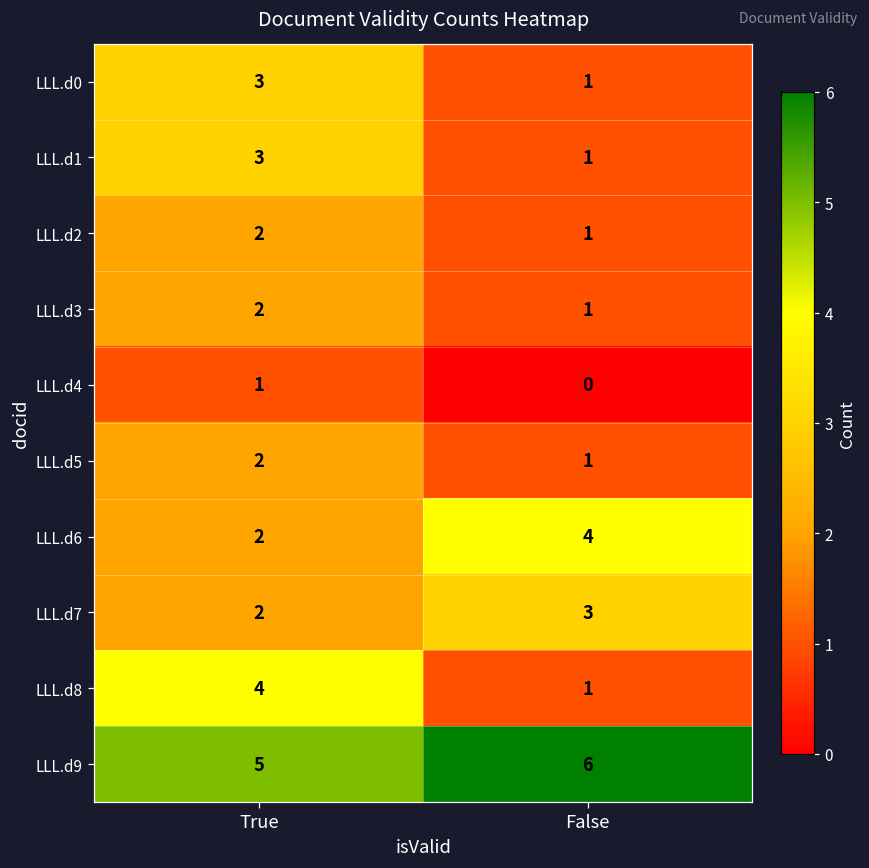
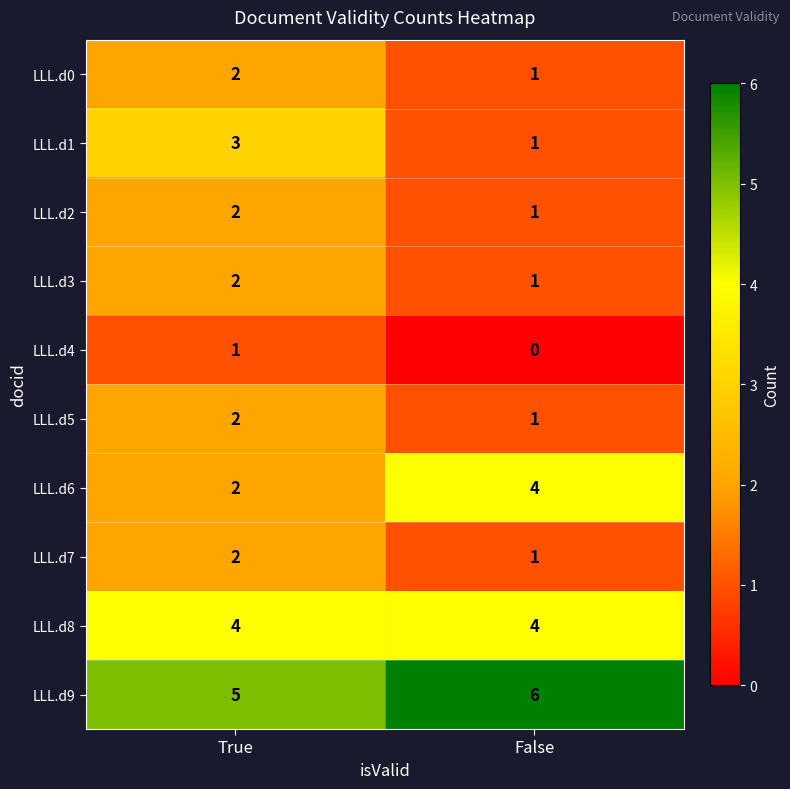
  {
    "LLL.d0": {
-     "True": 3,
+     "True": 2,
      "False": 1
    },
    "LLL.d1": {
      "True": 3,
      "False": 1
    },
    "LLL.d2": {
      "True": 2,
      "False": 1
    },
    "LLL.d3": {
      "True": 2,
      "False": 1
    },
    "LLL.d4": {
      "True": 1,
      "False": 0
    },
    "LLL.d5": {
      "True": 2,
      "False": 1
    },
    "LLL.d6": {
      "True": 2,
      "False": 4
    },
    "LLL.d7": {
      "True": 2,
-     "False": 3
+     "False": 1
    },
    "LLL.d8": {
      "True": 4,
-     "False": 1
+     "False": 4
    },
    "LLL.d9": {
      "True": 5,
      "False": 6
    }
  }
